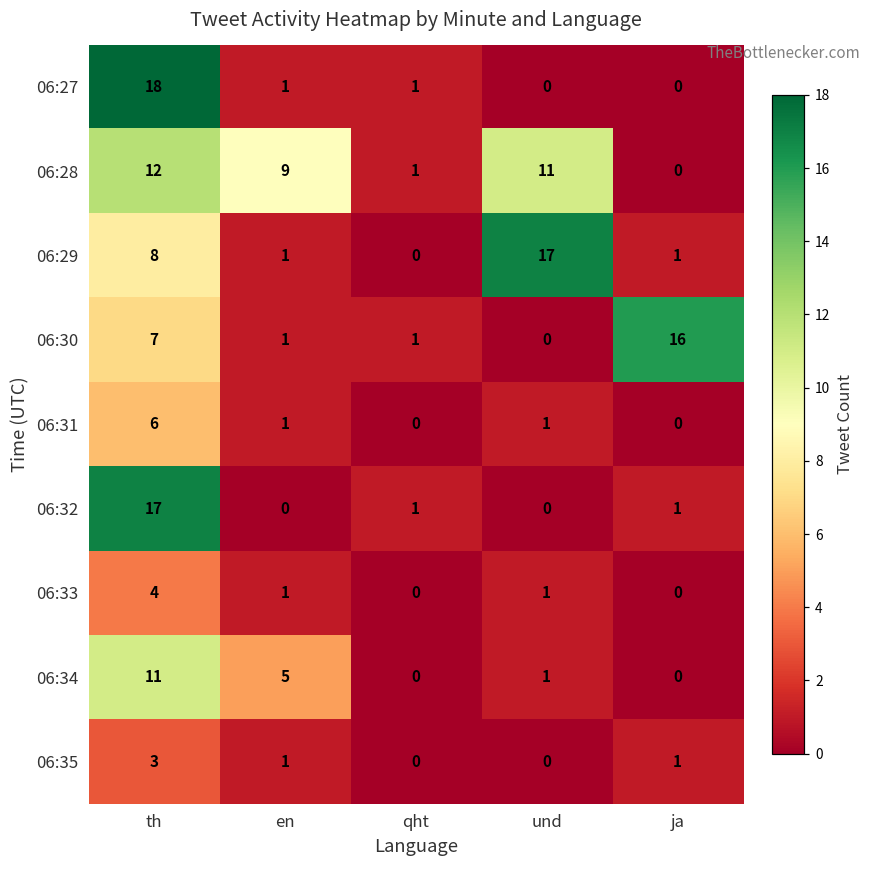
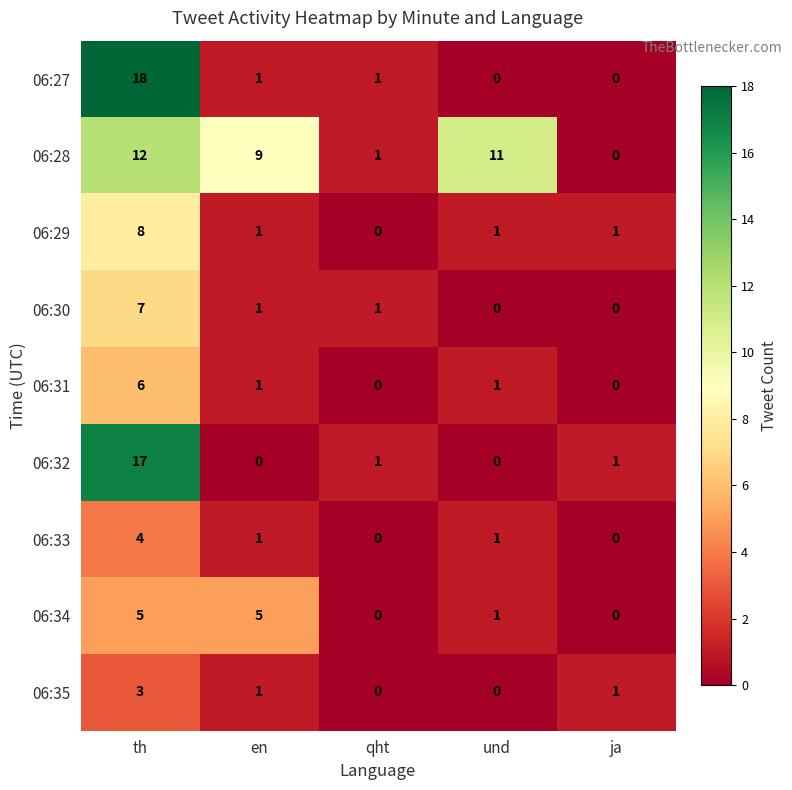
  {
    "06:27": {
      "th": 18,
      "en": 1,
      "qht": 1,
      "und": 0,
      "ja": 0
    },
    "06:28": {
      "th": 12,
      "en": 9,
      "qht": 1,
      "und": 11,
      "ja": 0
    },
    "06:29": {
      "th": 8,
      "en": 1,
      "qht": 0,
-     "und": 17,
+     "und": 1,
      "ja": 1
    },
    "06:30": {
      "th": 7,
      "en": 1,
      "qht": 1,
      "und": 0,
-     "ja": 16
+     "ja": 0
    },
    "06:31": {
      "th": 6,
      "en": 1,
      "qht": 0,
      "und": 1,
      "ja": 0
    },
    "06:32": {
      "th": 17,
      "en": 0,
      "qht": 1,
      "und": 0,
      "ja": 1
    },
    "06:33": {
      "th": 4,
      "en": 1,
      "qht": 0,
      "und": 1,
      "ja": 0
    },
    "06:34": {
-     "th": 11,
+     "th": 5,
      "en": 5,
      "qht": 0,
      "und": 1,
      "ja": 0
    },
    "06:35": {
      "th": 3,
      "en": 1,
      "qht": 0,
      "und": 0,
      "ja": 1
    }
  }
